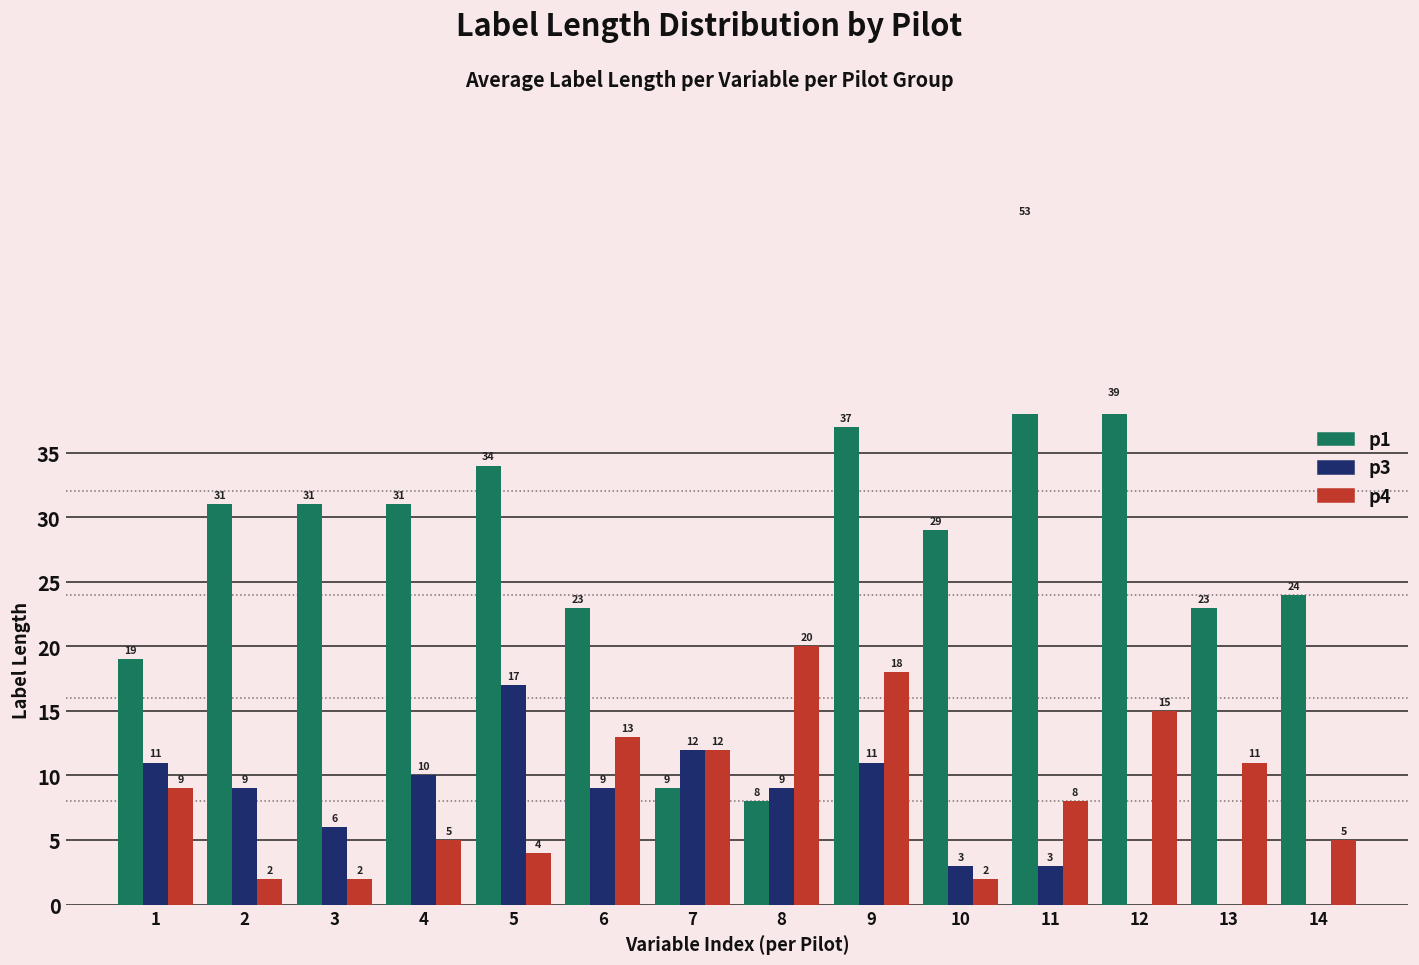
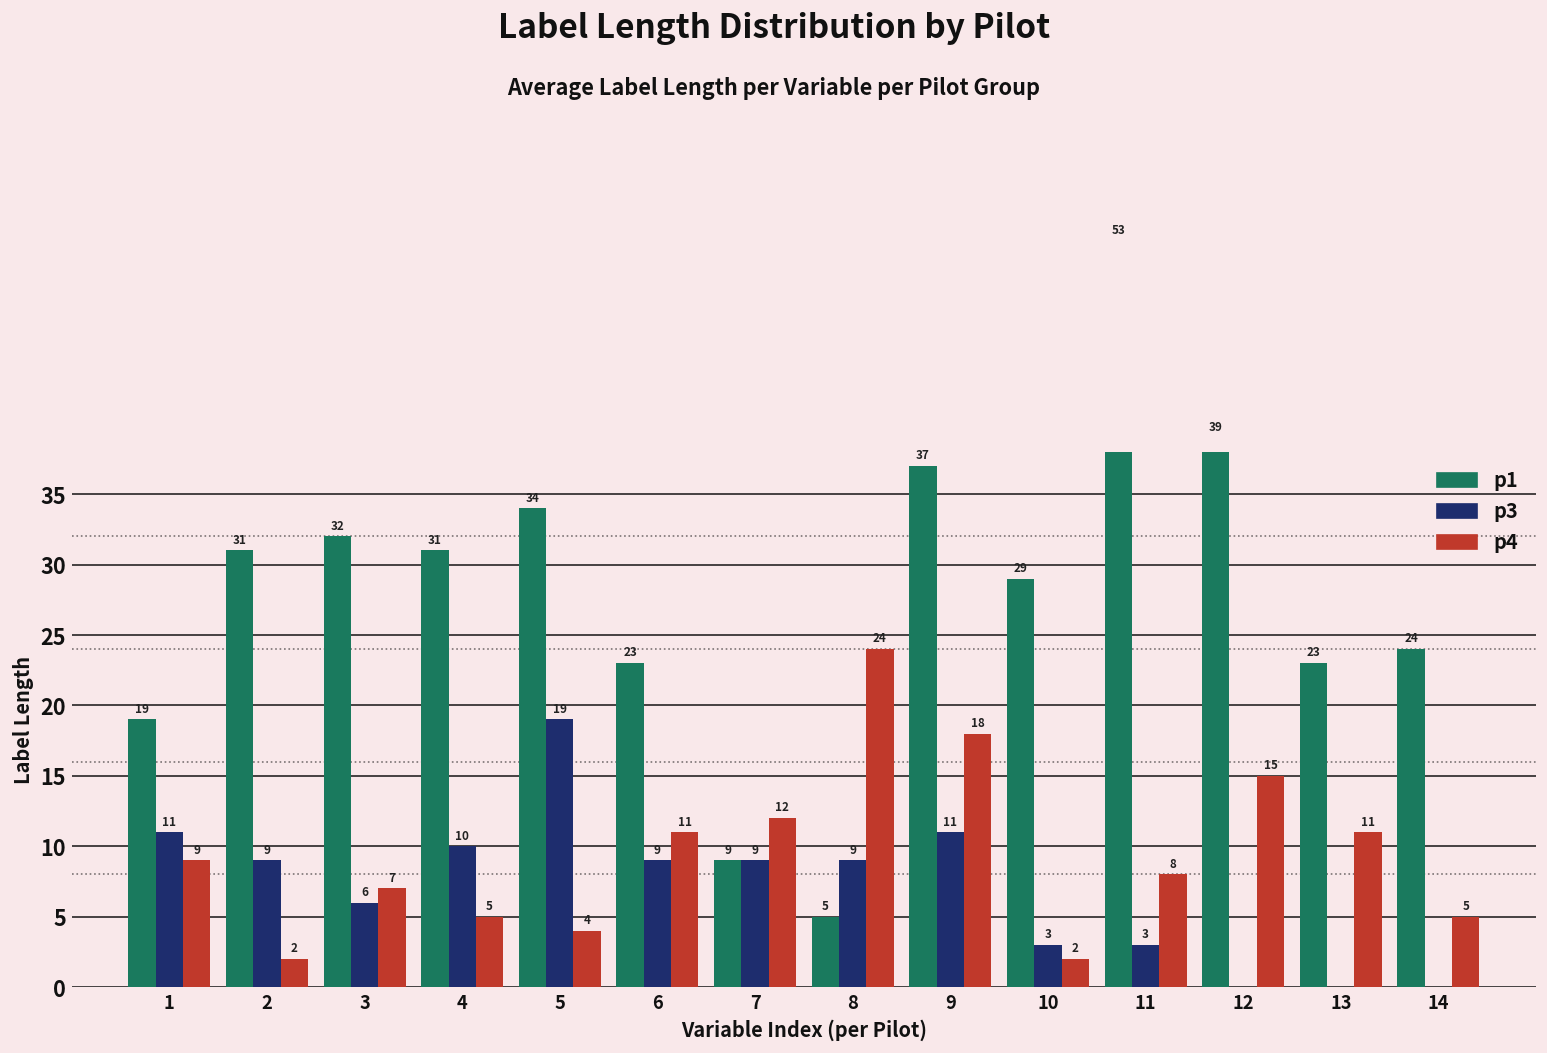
  {
    "p1": {
      "1": 19,
      "2": 31,
-     "3": 31,
+     "3": 32,
      "4": 31,
      "5": 34,
      "6": 23,
      "7": 9,
-     "8": 8,
+     "8": 5,
      "9": 37,
      "10": 29,
      "13": 23,
      "14": 24
    },
    "p3": {
      "1": 11,
      "2": 9,
      "3": 6,
      "4": 10,
-     "5": 17,
+     "5": 19,
      "6": 9,
-     "7": 12,
+     "7": 9,
      "8": 9,
      "9": 11,
      "10": 3,
      "11": 3
    },
    "p4": {
      "1": 9,
      "2": 2,
-     "3": 2,
+     "3": 7,
      "4": 5,
      "5": 4,
-     "6": 13,
+     "6": 11,
      "7": 12,
-     "8": 20,
+     "8": 24,
      "9": 18,
      "10": 2,
      "11": 8,
      "12": 15,
      "13": 11,
      "14": 5
    }
  }
